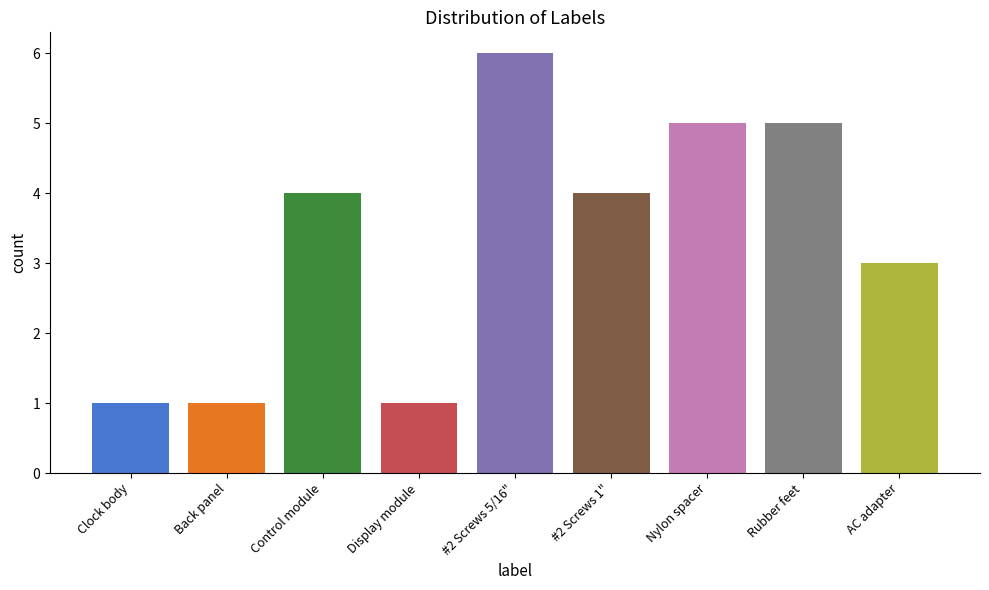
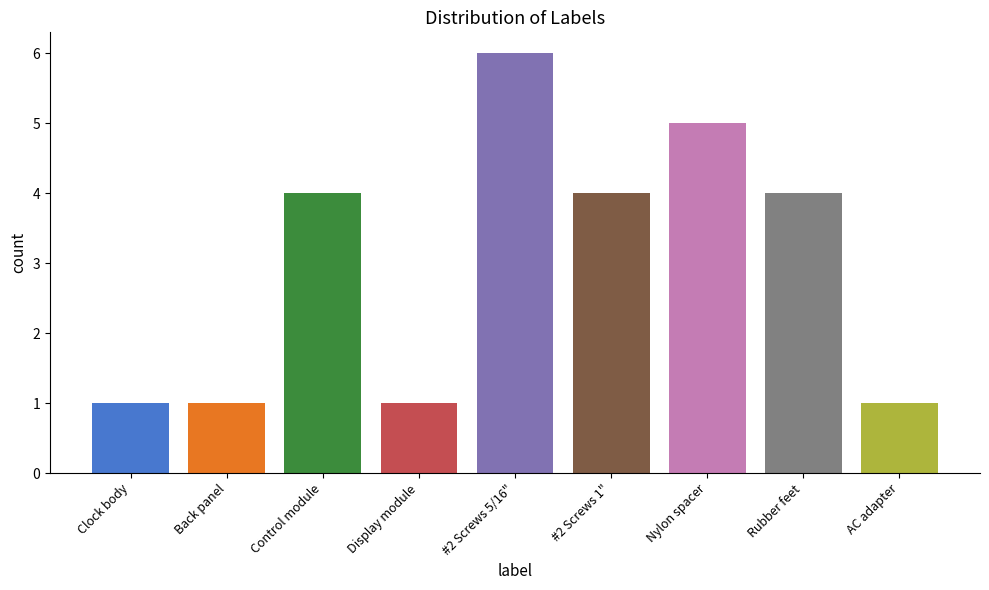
  {
    "Clock body": 1,
    "Back panel": 1,
    "Control module": 4,
    "Display module": 1,
    "#2 Screws 5/16\"": 6,
    "#2 Screws 1\"": 4,
    "Nylon spacer": 5,
-   "Rubber feet": 5,
-   "AC adapter": 3
+   "Rubber feet": 4,
+   "AC adapter": 1
  }
